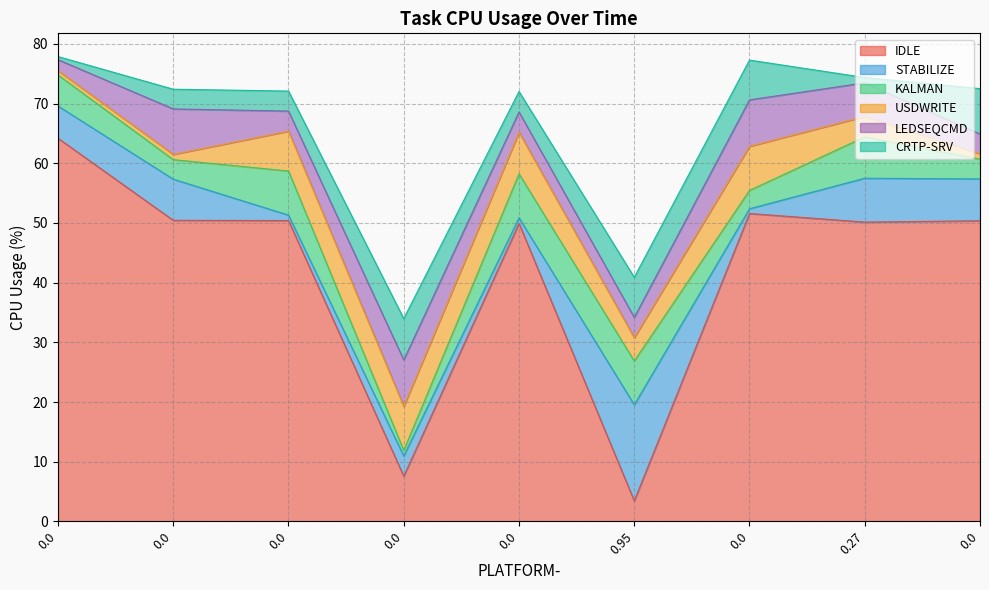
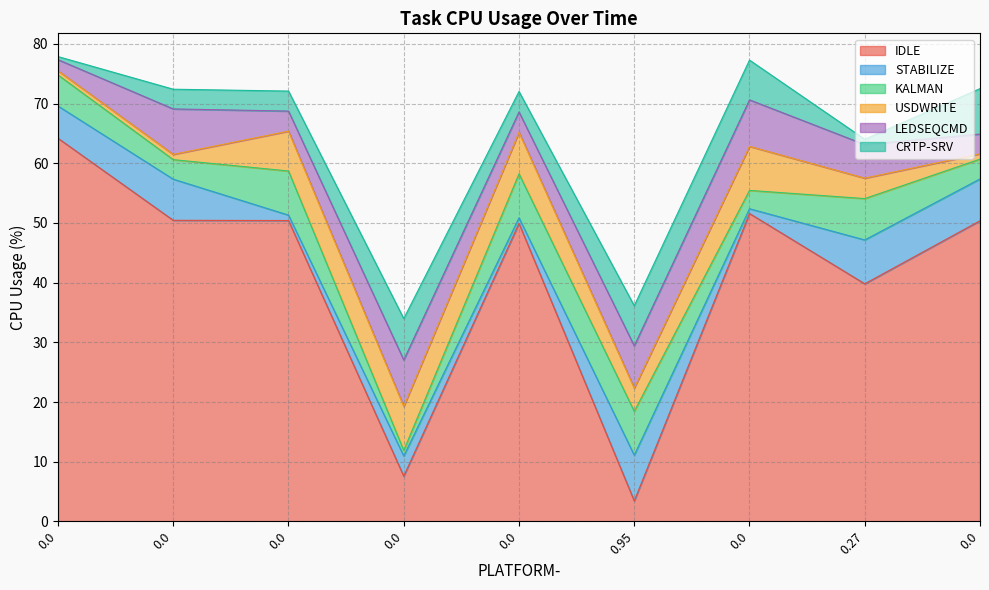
  {
    "IDLE": {
      "0.95": 3,
-     "0.27": 50
+     "0.27": 40
    },
    "STABILIZE": {
-     "0.95": 16,
+     "0.95": 8,
      "0.27": 7
    },
    "USDWRITE": {
      "0.95": 4
    },
    "LEDSEQCMD": {
-     "0.95": 3
+     "0.95": 7
    }
  }
